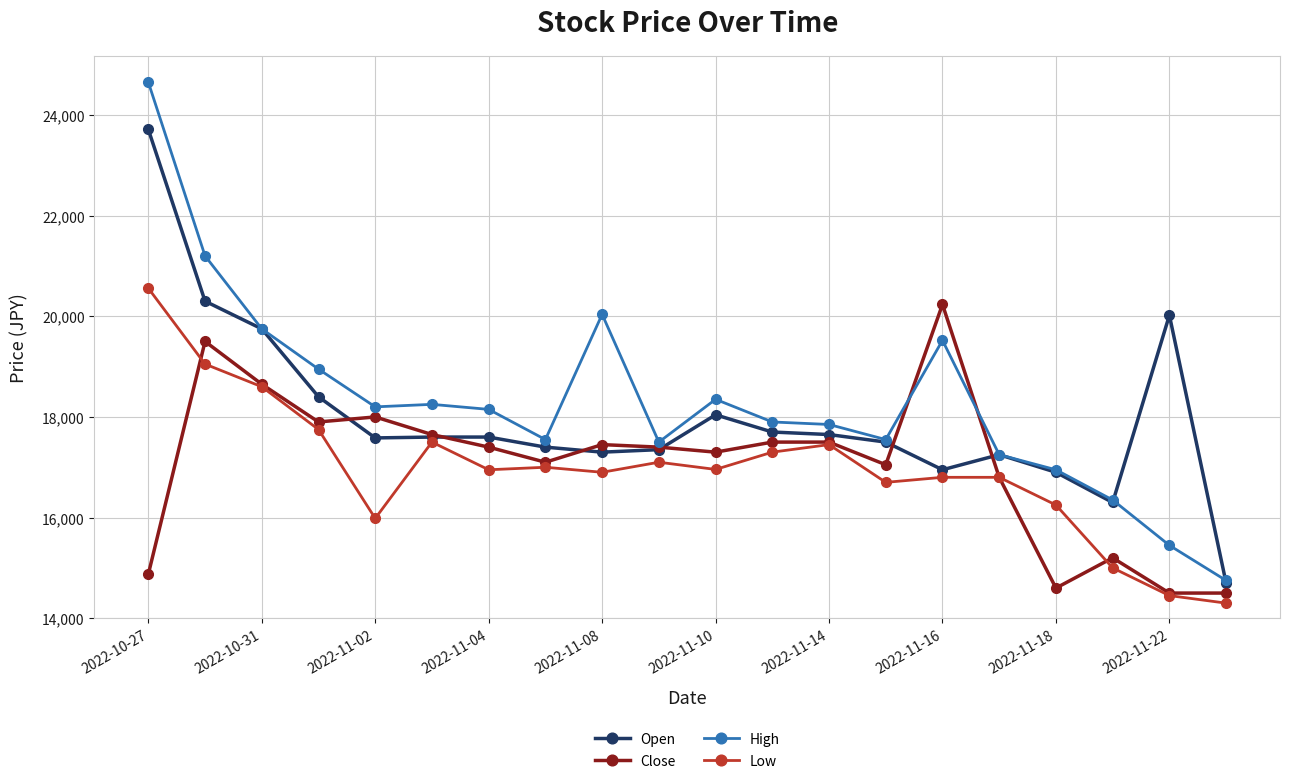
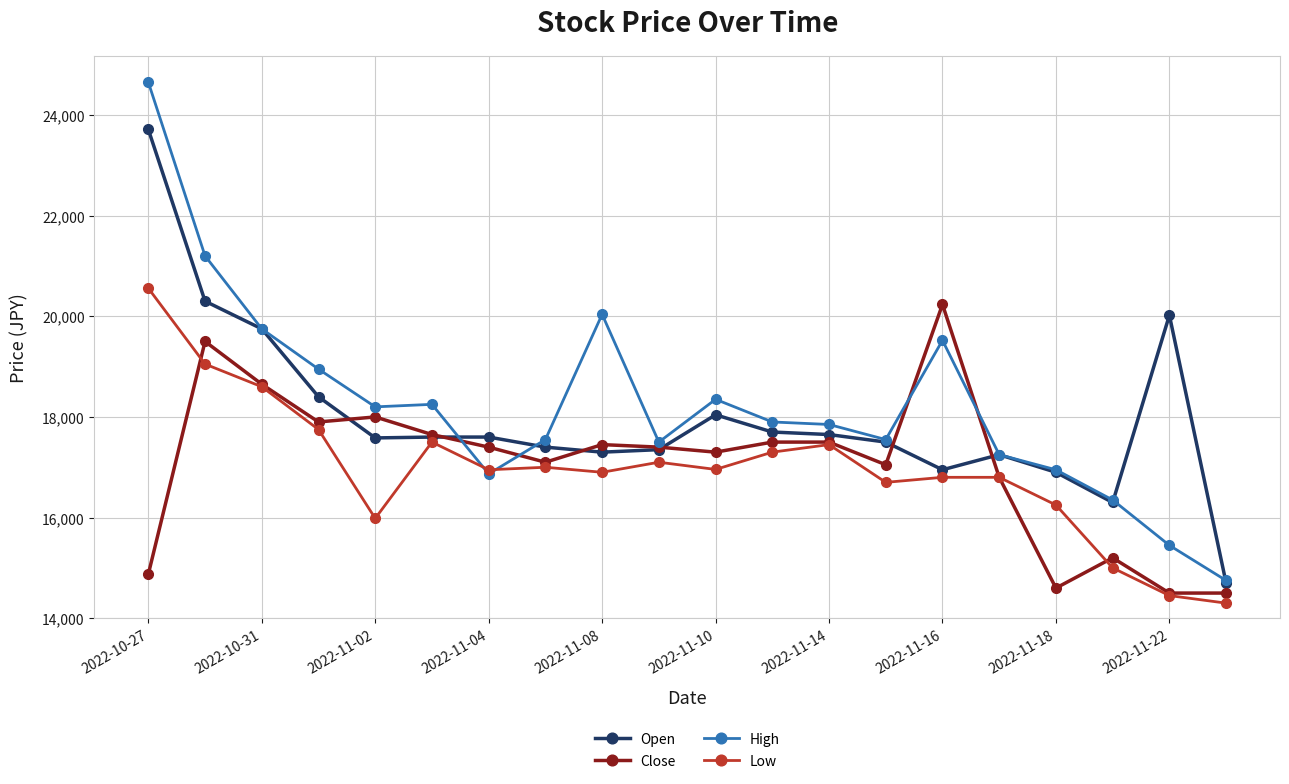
  {
    "Open": {
      "2022-10-27": "23,700",
      "2022-11-02": "17,600",
      "2022-11-04": "17,600",
      "2022-11-08": "17,300",
      "2022-11-10": "18,000",
      "2022-11-14": "17,700",
      "2022-11-16": "17,000",
      "2022-11-18": "16,900",
      "2022-11-22": "20,000"
    },
    "Close": {
      "2022-10-27": "14,900",
      "2022-11-02": "18,000",
      "2022-11-04": "17,400",
      "2022-11-08": "17,500",
      "2022-11-10": "17,300",
      "2022-11-16": "20,200",
      "2022-11-18": "14,600",
      "2022-11-22": "14,500"
    },
    "High": {
      "2022-10-27": "24,700",
      "2022-11-02": "18,200",
-     "2022-11-04": "18,200",
+     "2022-11-04": "16,900",
      "2022-11-08": "20,000",
      "2022-11-10": "18,400",
      "2022-11-14": "17,900",
      "2022-11-16": "19,500",
      "2022-11-18": "17,000",
      "2022-11-22": "15,400"
    },
    "Low": {
      "2022-10-27": "20,600",
      "2022-11-02": "16,000",
      "2022-11-04": "17,000",
      "2022-11-08": "16,900",
      "2022-11-10": "17,000",
      "2022-11-16": "16,800",
      "2022-11-18": "16,300",
      "2022-11-22": "14,500"
    }
  }
